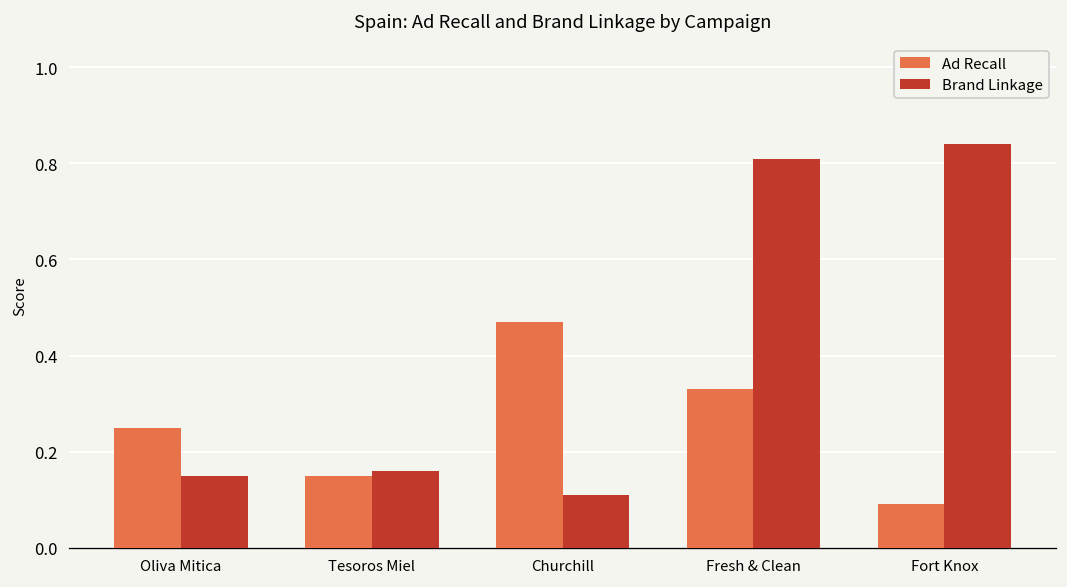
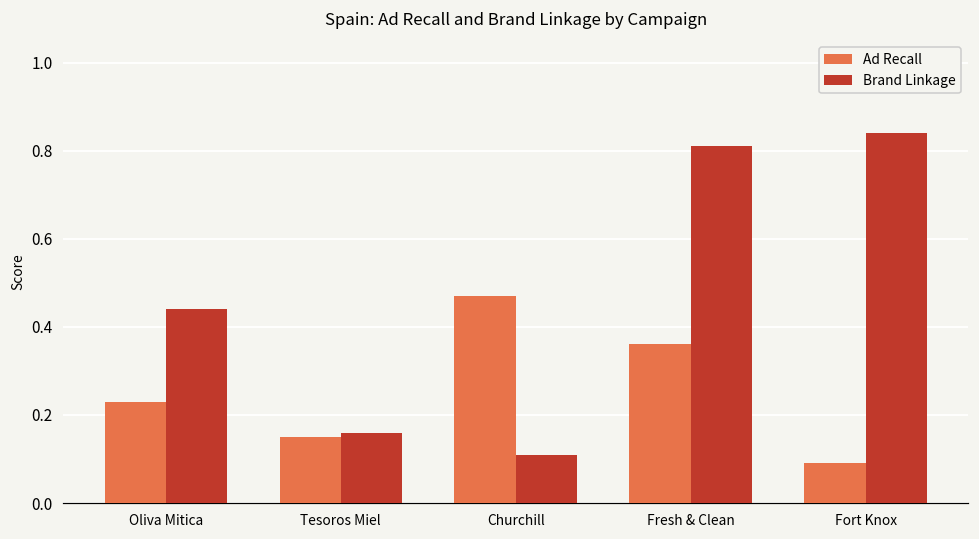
  {
    "Ad Recall": {
-     "Oliva Mitica": 0.25,
+     "Oliva Mitica": 0.23,
      "Tesoros Miel": 0.15,
      "Churchill": 0.47,
-     "Fresh & Clean": 0.33,
+     "Fresh & Clean": 0.36,
      "Fort Knox": 0.09
    },
    "Brand Linkage": {
-     "Oliva Mitica": 0.15,
+     "Oliva Mitica": 0.44,
      "Tesoros Miel": 0.16,
      "Churchill": 0.11,
      "Fresh & Clean": 0.81,
      "Fort Knox": 0.84
    }
  }
